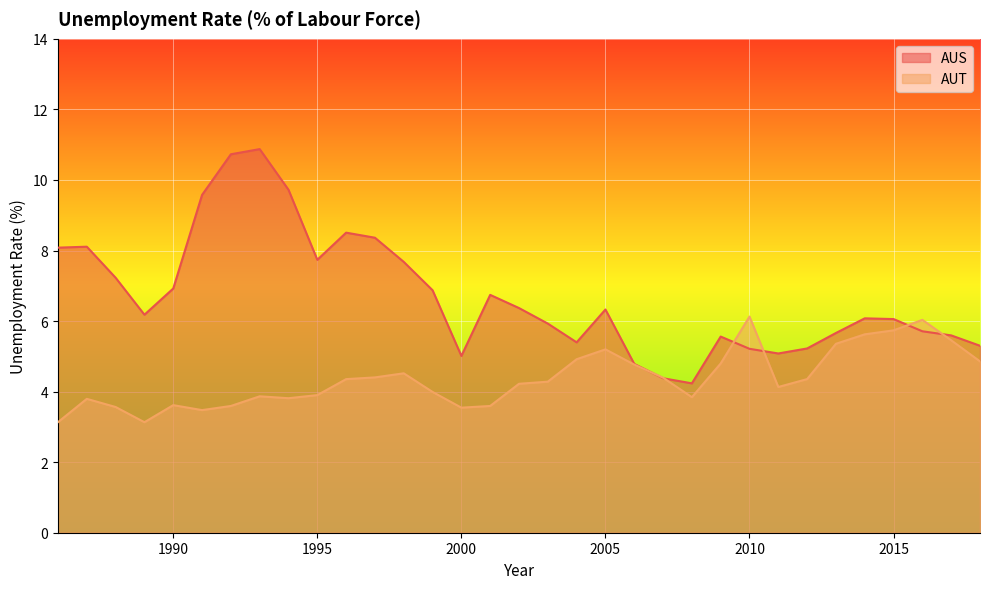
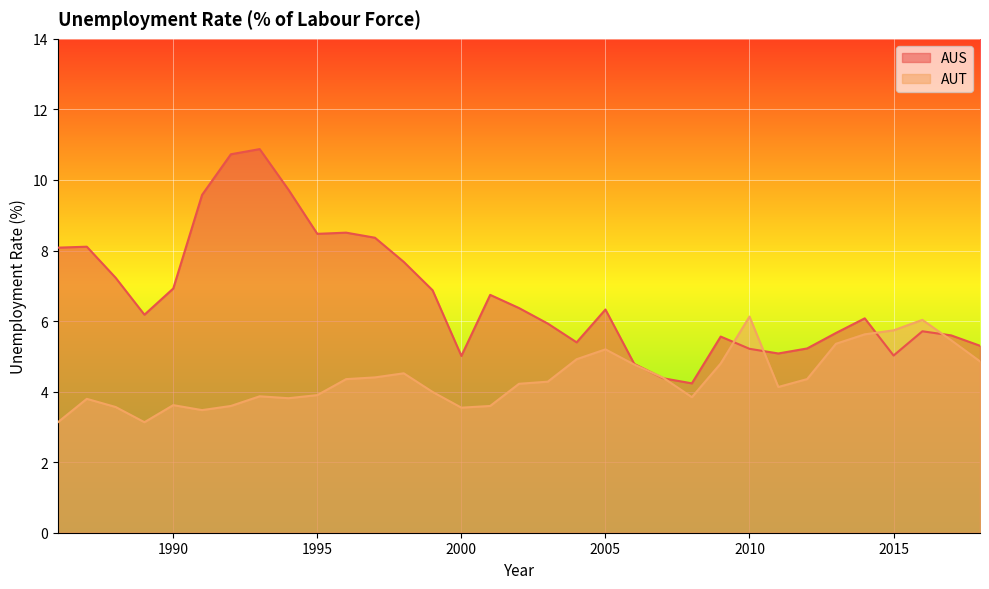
  {
    "AUS": {
      "1990": 6.9,
-     "1995": 7.7,
+     "1995": 8.5,
      "2000": 5.0,
      "2005": 6.3,
      "2010": 5.2,
-     "2015": 6.1
+     "2015": 5.0
    },
    "AUT": {
      "1990": 3.6,
      "1995": 3.9,
      "2000": 3.5,
      "2005": 5.2,
      "2010": 6.1,
      "2015": 5.7
    }
  }
